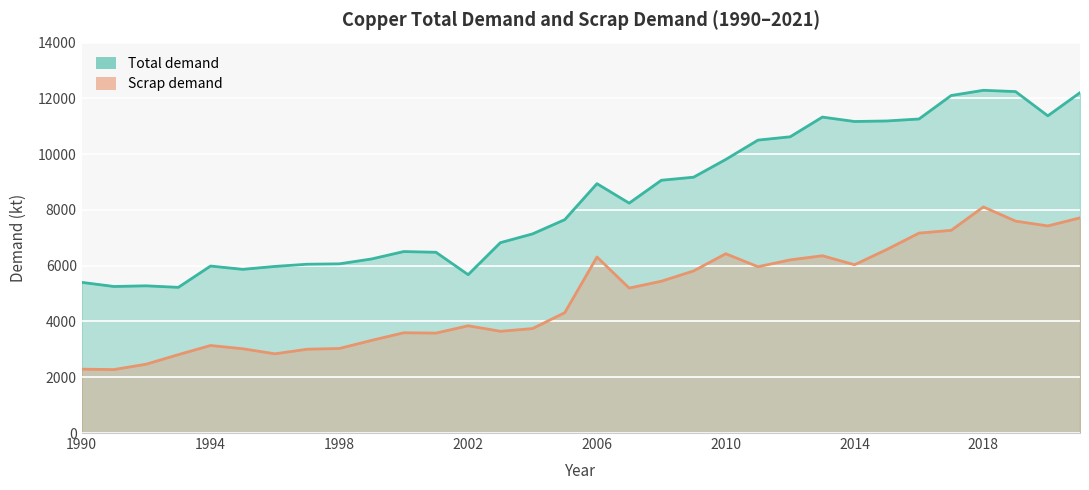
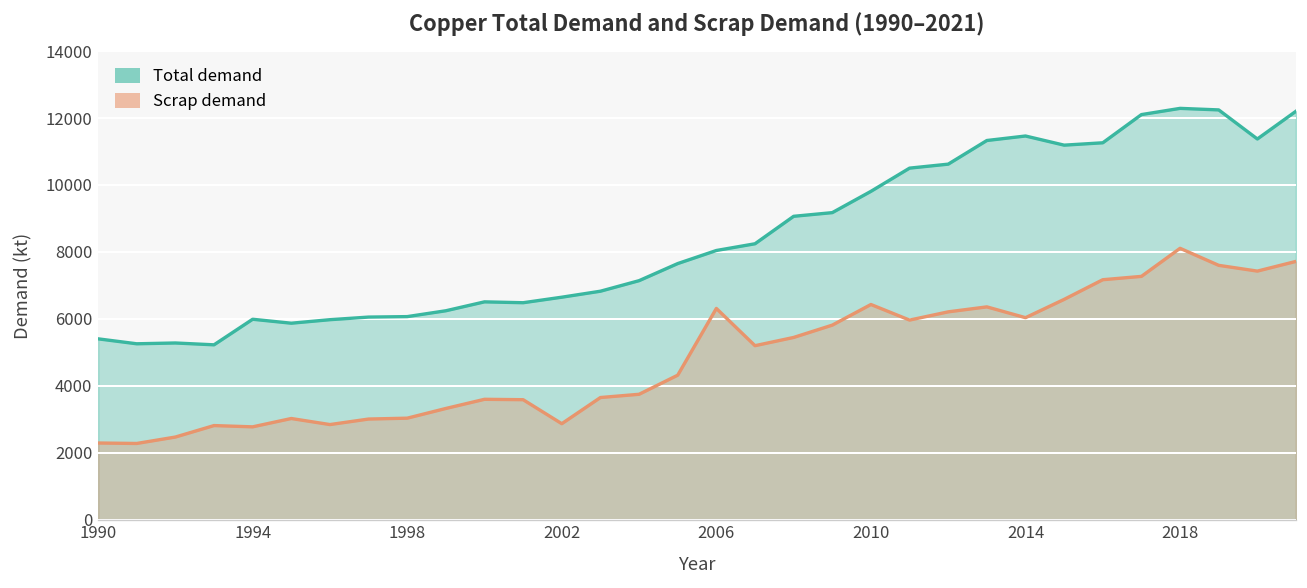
  {
    "Total demand": {
      "1990": 5400,
      "1994": 6000,
      "1998": 6100,
-     "2002": 5700,
-     "2006": 8900,
+     "2002": 6600,
+     "2006": 8000,
      "2010": 9800,
-     "2014": 11200,
+     "2014": 11500,
      "2018": 12300
    },
    "Scrap demand": {
      "1990": 2300,
-     "1994": 3100,
+     "1994": 2800,
      "1998": 3000,
-     "2002": 3800,
+     "2002": 2900,
      "2006": 6300,
      "2010": 6400,
      "2014": 6000,
      "2018": 8100
    }
  }
